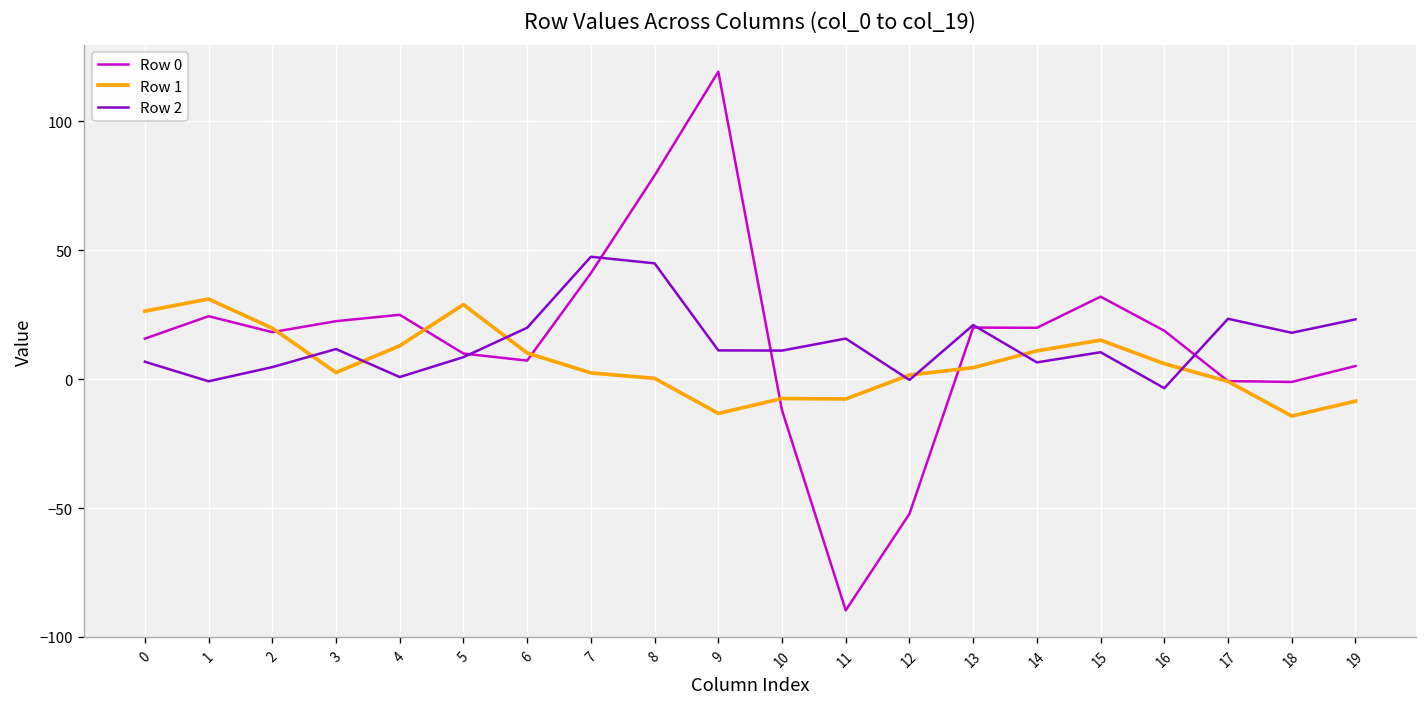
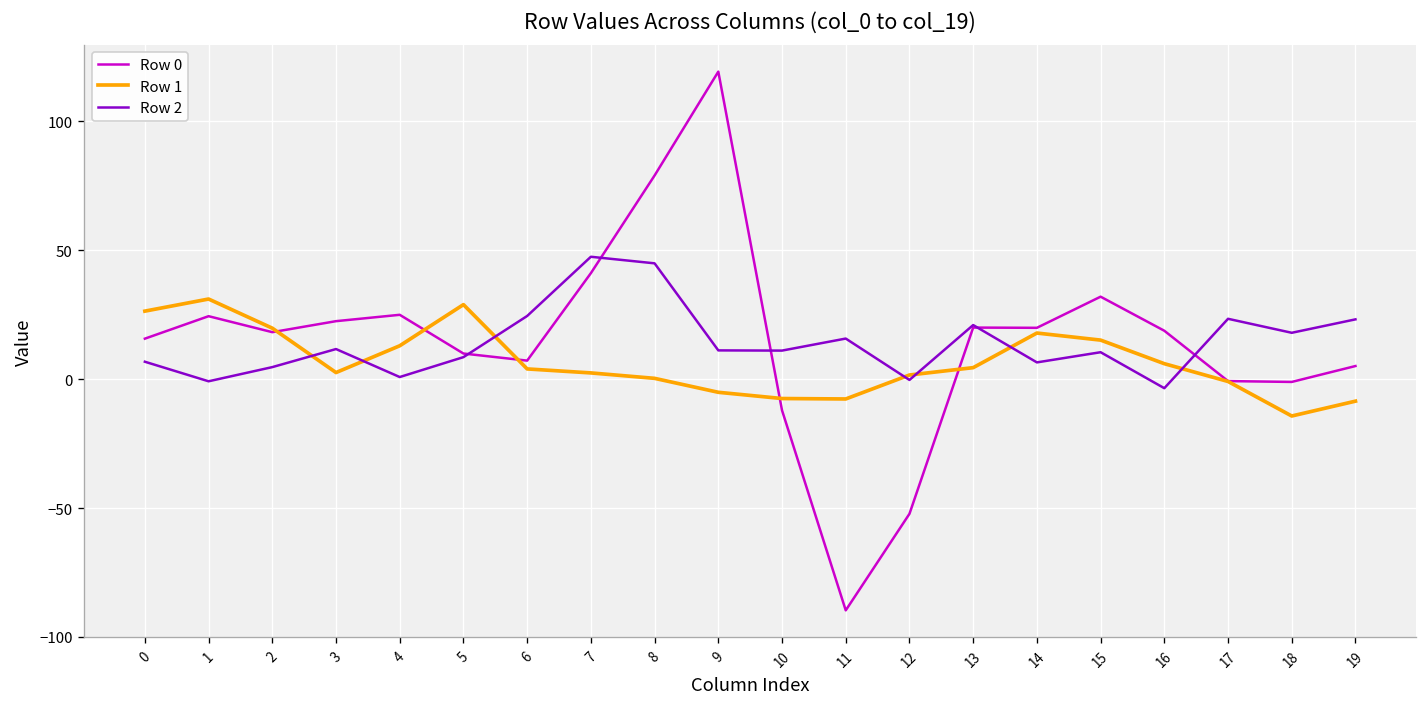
  {
    "Row 0": {
      "0": 16,
      "1": 24,
      "2": 18,
      "3": 23,
      "4": 25,
      "5": 10,
      "6": 7,
      "7": 41,
      "8": 79,
      "9": 119,
      "10": -12,
      "11": -90,
      "12": -52,
      "14": 20,
      "15": 32,
      "16": 19,
      "18": -1,
      "19": 5
    },
    "Row 1": {
      "0": 26,
      "1": 31,
      "2": 20,
      "3": 3,
      "4": 13,
      "5": 29,
-     "6": 10,
+     "6": 4,
      "7": 2,
      "8": 0,
-     "9": -13,
+     "9": -5,
      "10": -8,
      "11": -8,
      "12": 2,
      "13": 4,
-     "14": 11,
+     "14": 18,
      "15": 15,
      "16": 6,
      "18": -14,
      "19": -9
    },
    "Row 2": {
      "0": 7,
      "1": -1,
      "2": 5,
      "3": 12,
      "4": 1,
      "5": 9,
-     "6": 20,
+     "6": 25,
      "7": 47,
      "8": 45,
      "9": 11,
      "10": 11,
      "11": 16,
      "12": 0,
      "14": 7,
      "15": 10,
      "16": -4,
      "17": 23,
      "18": 18,
      "19": 23
    }
  }
